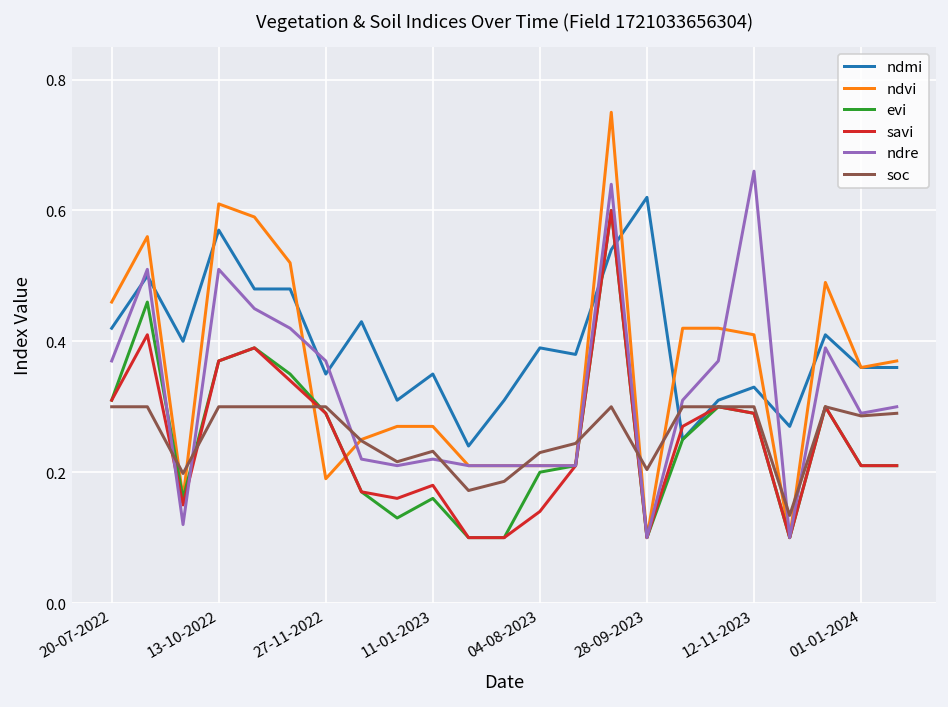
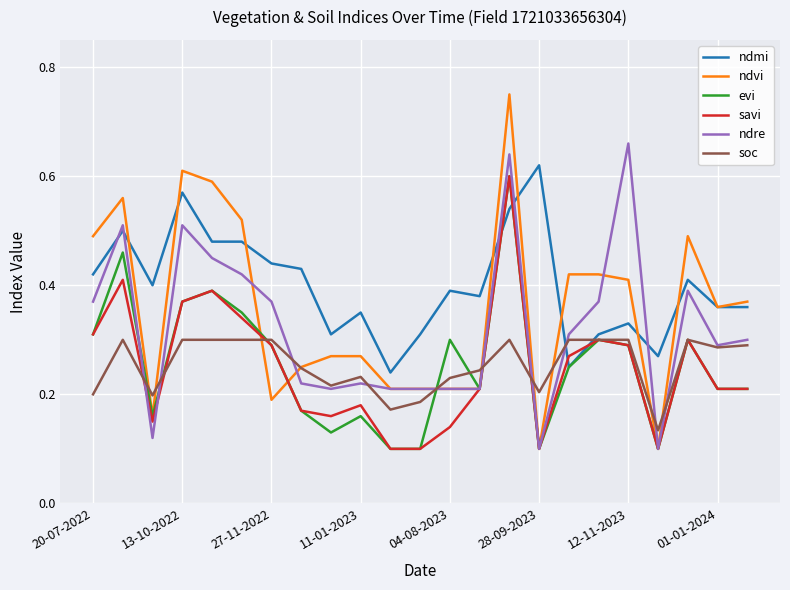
  {
    "ndmi": {
      "20-07-2022": 0.42,
      "13-10-2022": 0.57,
-     "27-11-2022": 0.35,
+     "27-11-2022": 0.44,
      "11-01-2023": 0.35,
      "04-08-2023": 0.39,
      "28-09-2023": 0.62,
      "12-11-2023": 0.33
    },
    "ndvi": {
-     "20-07-2022": 0.46,
+     "20-07-2022": 0.49,
      "13-10-2022": 0.61,
      "27-11-2022": 0.19,
      "11-01-2023": 0.27,
      "12-11-2023": 0.41
    },
    "evi": {
      "11-01-2023": 0.16,
-     "04-08-2023": 0.2
+     "04-08-2023": 0.3
    },
    "savi": {
      "11-01-2023": 0.18,
      "04-08-2023": 0.14
    },
    "ndre": {
      "20-07-2022": 0.37,
      "13-10-2022": 0.51,
      "27-11-2022": 0.37,
      "11-01-2023": 0.22,
      "12-11-2023": 0.66
    },
    "soc": {
-     "20-07-2022": 0.3,
+     "20-07-2022": 0.2,
      "13-10-2022": 0.3,
      "27-11-2022": 0.3,
      "11-01-2023": 0.23,
      "04-08-2023": 0.23,
      "28-09-2023": 0.2,
      "12-11-2023": 0.3
    }
  }
